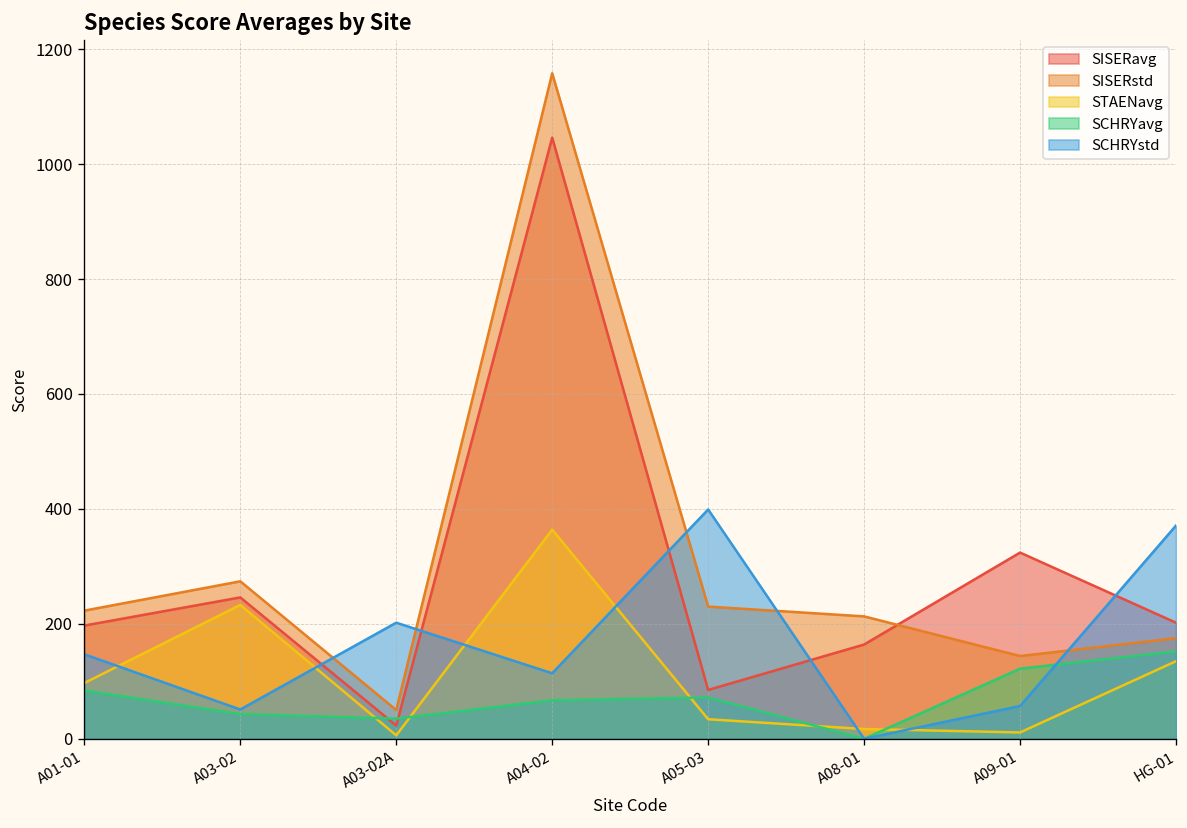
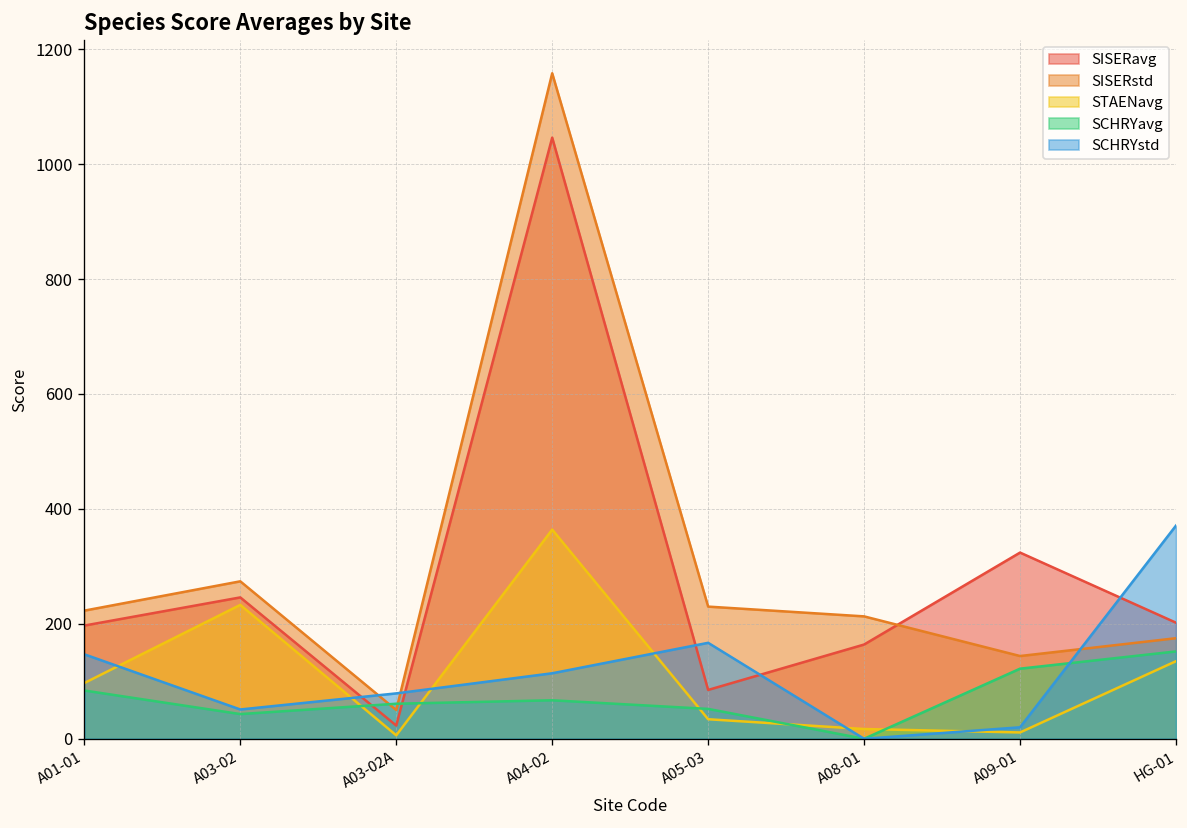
  {
    "SCHRYavg": {
      "A01-01": 80,
      "A03-02": 40,
-     "A03-02A": 40,
+     "A03-02A": 60,
      "A04-02": 70,
-     "A05-03": 70,
+     "A05-03": 50,
      "A09-01": 120,
      "HG-01": 150
    },
    "SCHRYstd": {
      "A01-01": 150,
      "A03-02": 50,
-     "A03-02A": 200,
+     "A03-02A": 80,
      "A04-02": 110,
-     "A05-03": 400,
-     "A09-01": 60,
+     "A05-03": 170,
+     "A09-01": 20,
      "HG-01": 370
    }
  }
